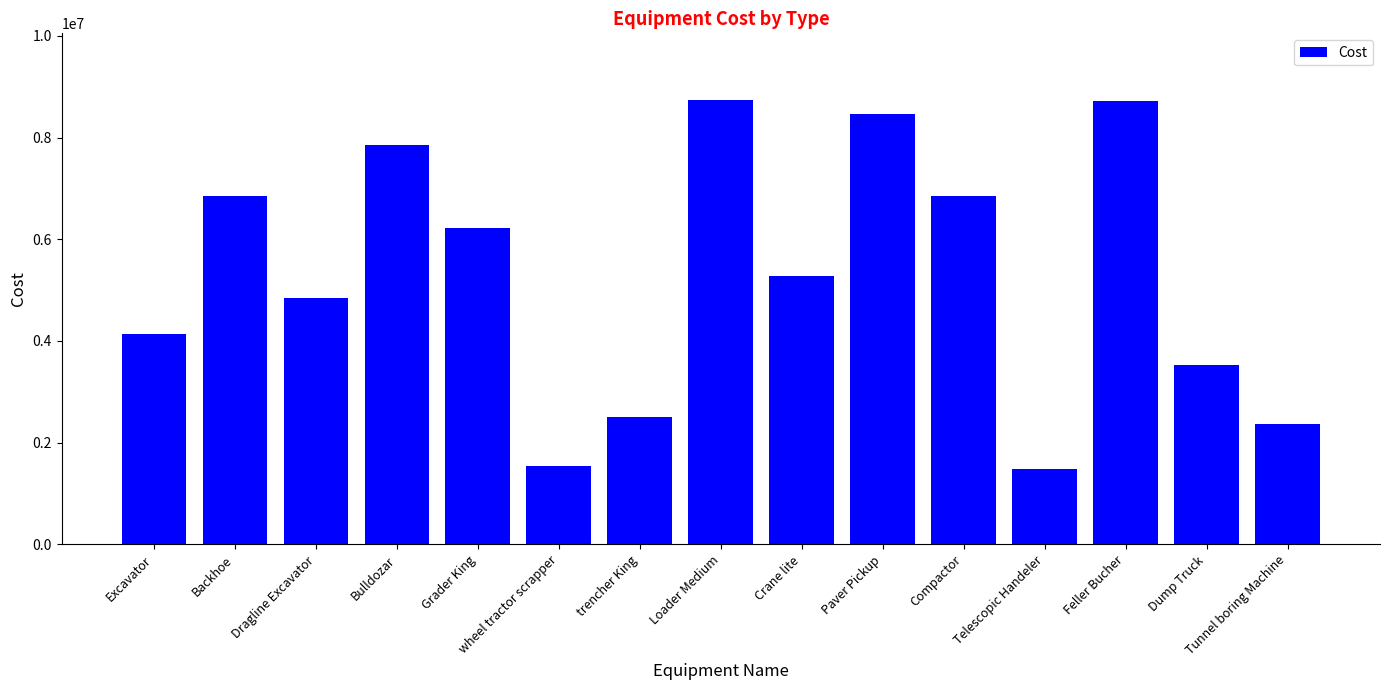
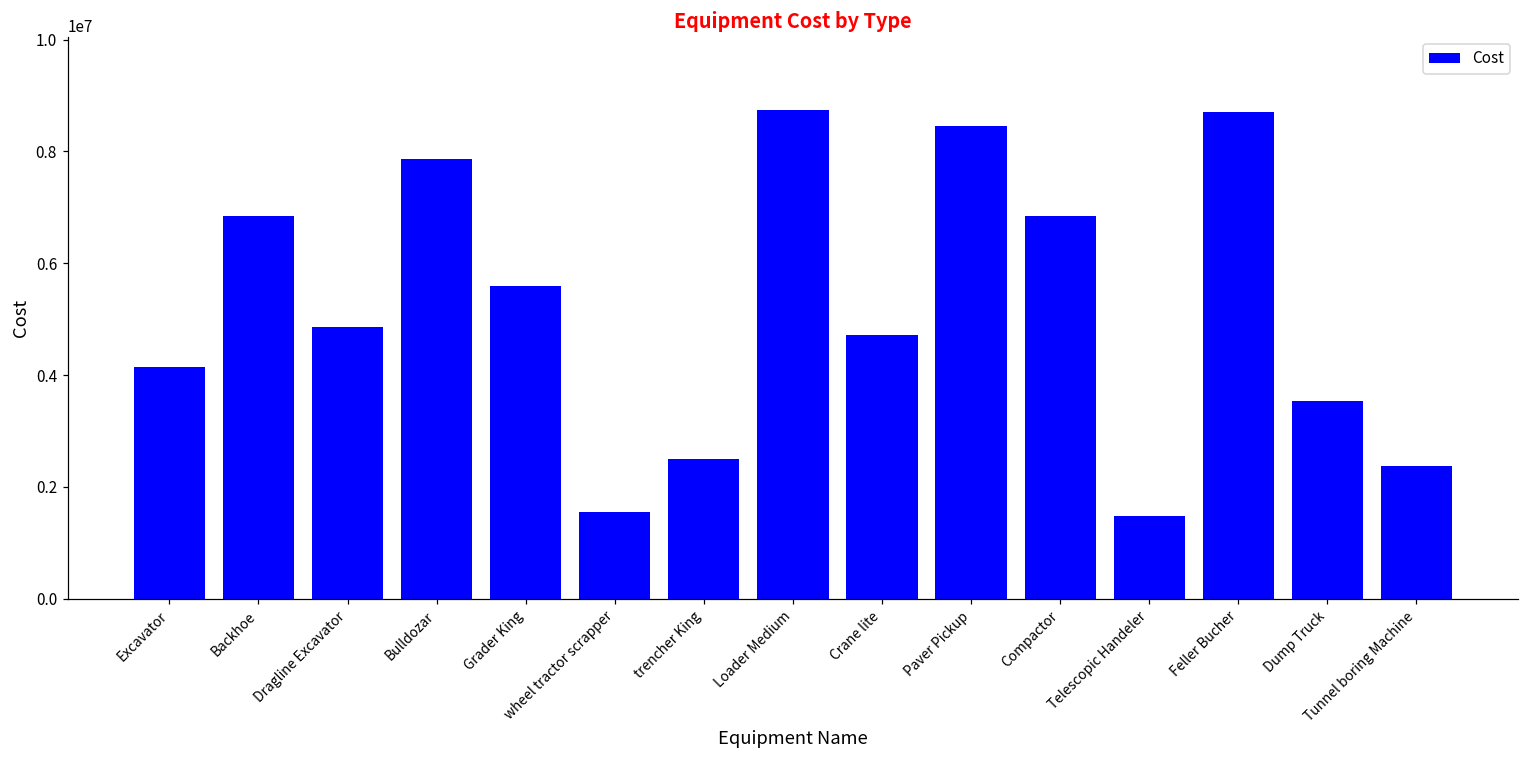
  {
    "Excavator": 4100000,
    "Backhoe": 6800000,
    "Dragline Excavator": 4900000,
    "Bulldozar": 7900000,
-   "Grader King": 6200000,
+   "Grader King": 5600000,
    "wheel tractor scrapper": 1500000,
    "trencher King": 2500000,
    "Loader Medium": 8700000,
-   "Crane lite": 5300000,
+   "Crane lite": 4700000,
    "Paver Pickup": 8500000,
    "Compactor": 6900000,
    "Telescopic Handeler": 1500000,
    "Feller Bucher": 8700000,
    "Dump Truck": 3500000,
    "Tunnel boring Machine": 2400000
  }
